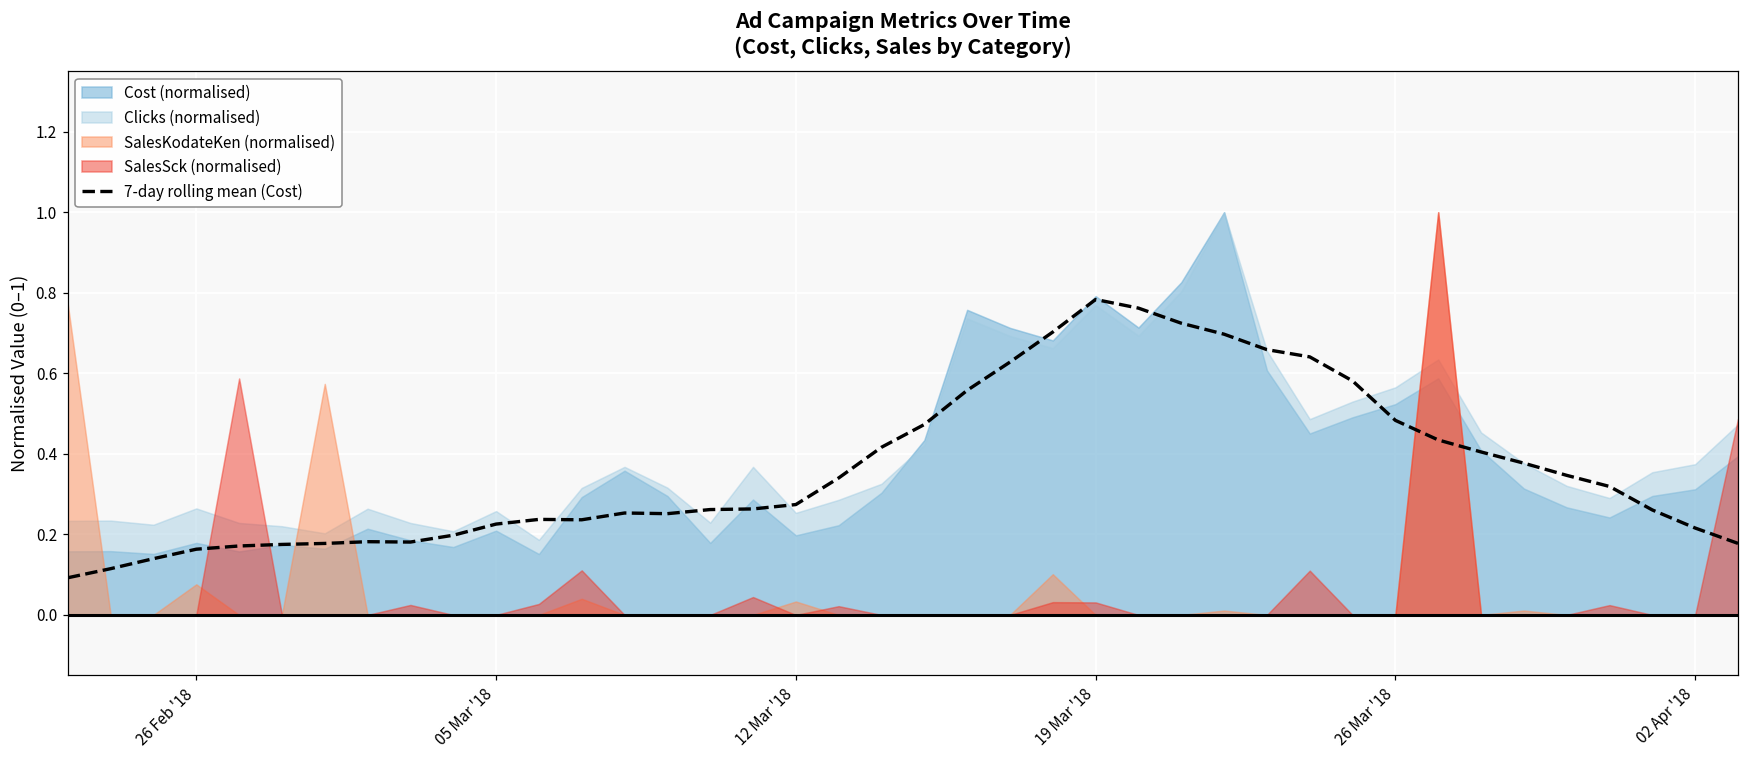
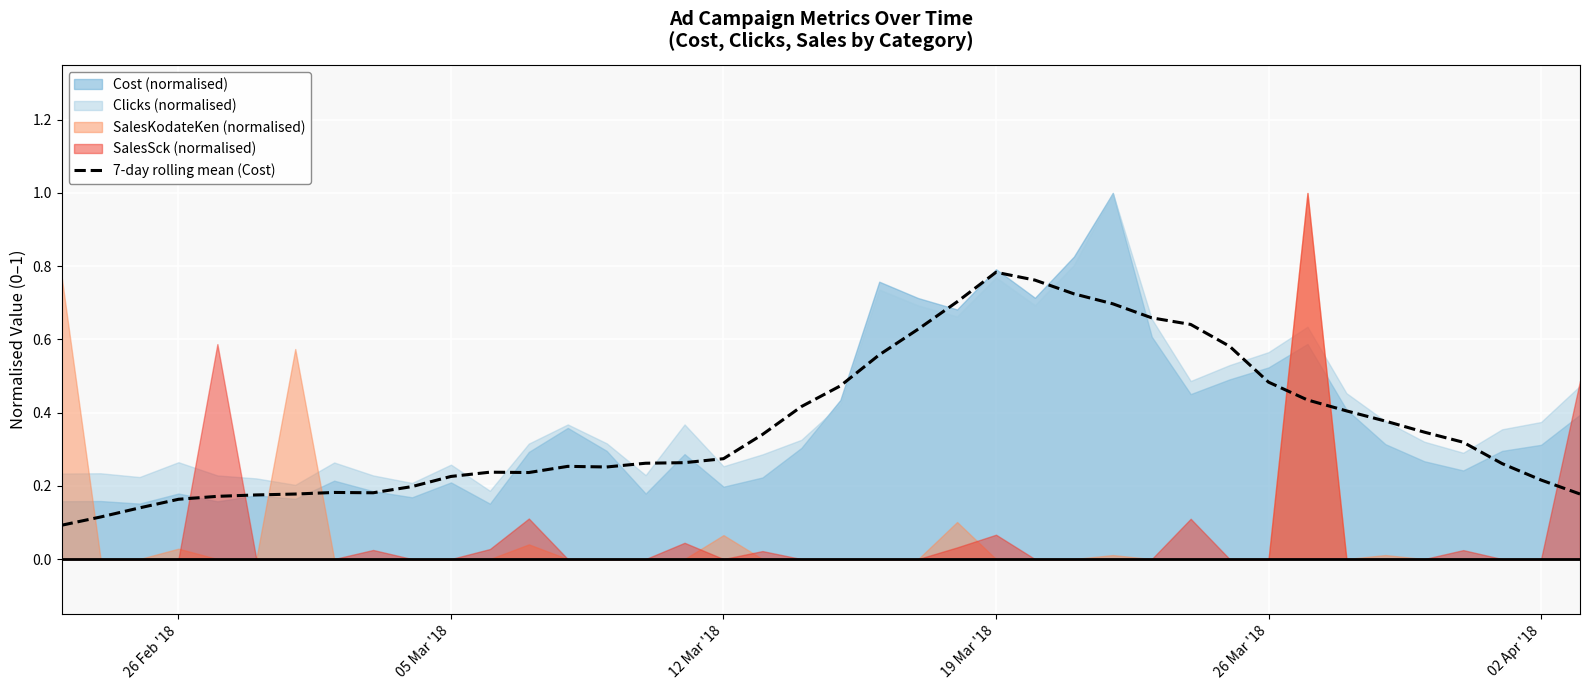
  {
    "7-day rolling mean (Cost)": {
      "26 Feb '18": 0.16,
      "05 Mar '18": 0.23,
      "12 Mar '18": 0.27,
      "19 Mar '18": 0.78,
      "26 Mar '18": 0.48,
      "02 Apr '18": 0.22
    },
    "SalesKodateKen (normalised)": {
-     "26 Feb '18": 0.08,
-     "12 Mar '18": 0.03,
+     "26 Feb '18": 0.03,
+     "12 Mar '18": 0.07,
      "19 Mar '18": 0.00
    },
    "SalesSck (normalised)": {
      "26 Feb '18": 0.00,
      "12 Mar '18": 0.00,
-     "19 Mar '18": 0.03
+     "19 Mar '18": 0.07
    }
  }
